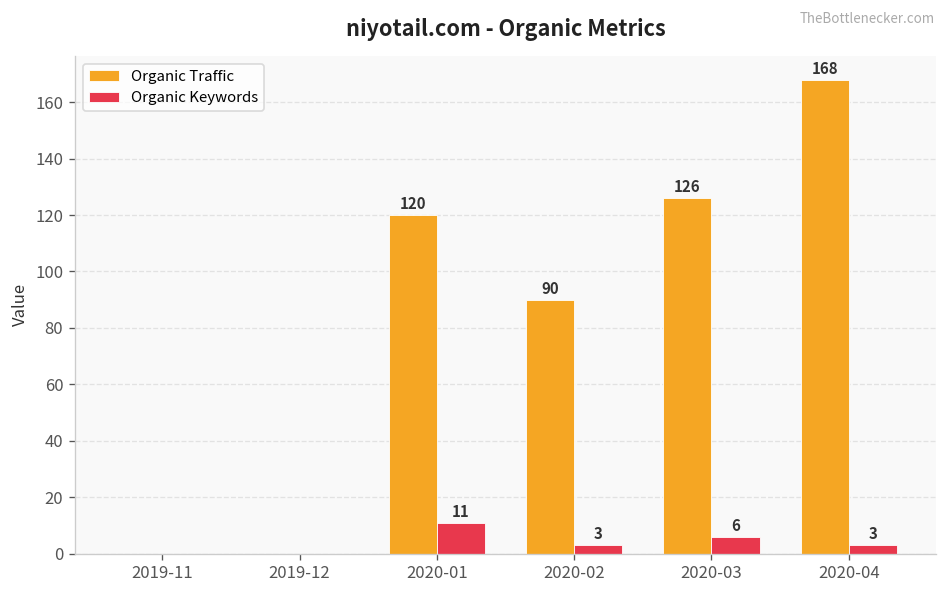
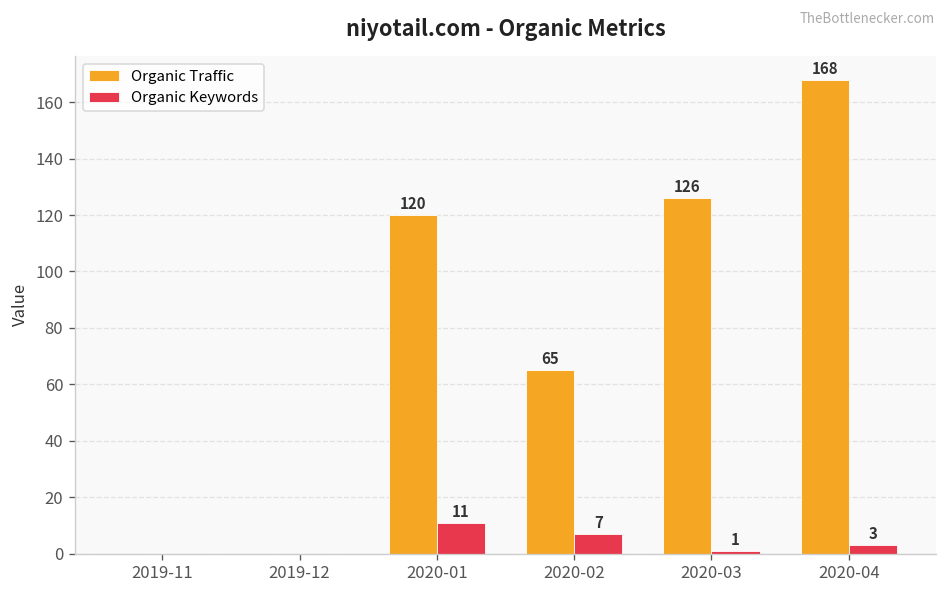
  {
    "Organic Traffic": {
      "2020-01": 120,
-     "2020-02": 90,
+     "2020-02": 65,
      "2020-03": 126,
      "2020-04": 168
    },
    "Organic Keywords": {
      "2020-01": 11,
-     "2020-02": 3,
-     "2020-03": 6,
+     "2020-02": 7,
+     "2020-03": 1,
      "2020-04": 3
    }
  }
